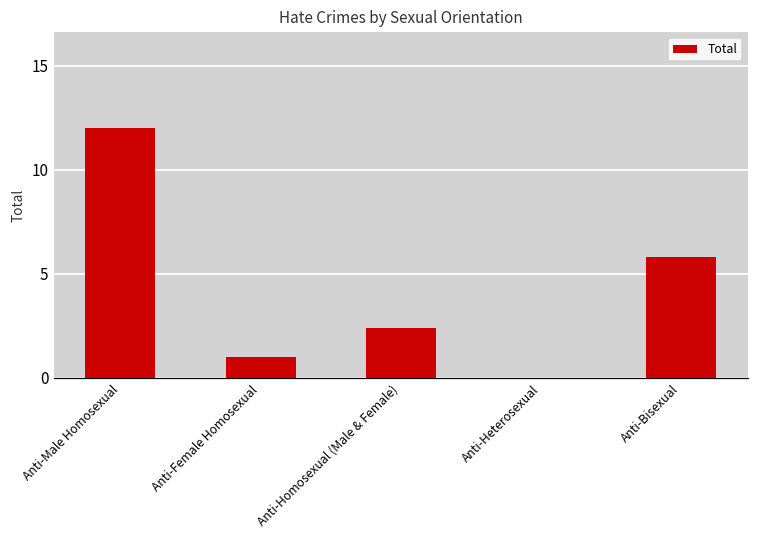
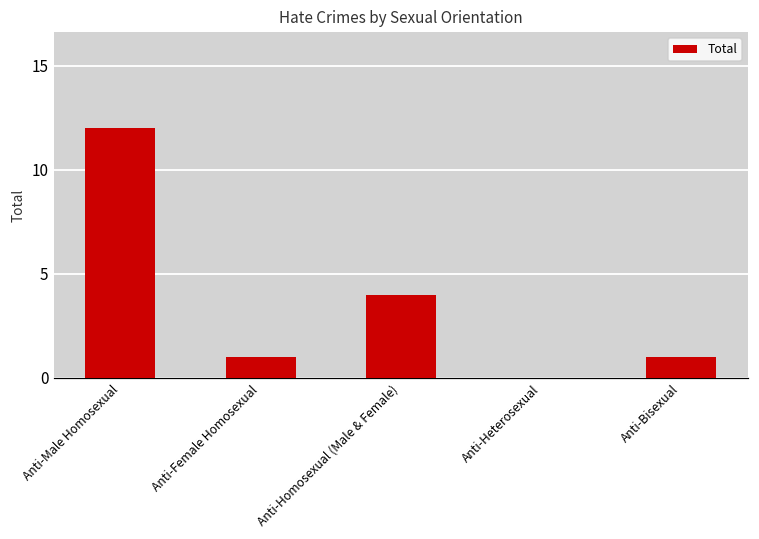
  {
    "Anti-Male Homosexual": 12.0,
    "Anti-Female Homosexual": 1.0,
-   "Anti-Homosexual (Male & Female)": 2.4,
+   "Anti-Homosexual (Male & Female)": 4.0,
    "Anti-Heterosexual": 0.0,
-   "Anti-Bisexual": 5.8
+   "Anti-Bisexual": 1.0
  }
